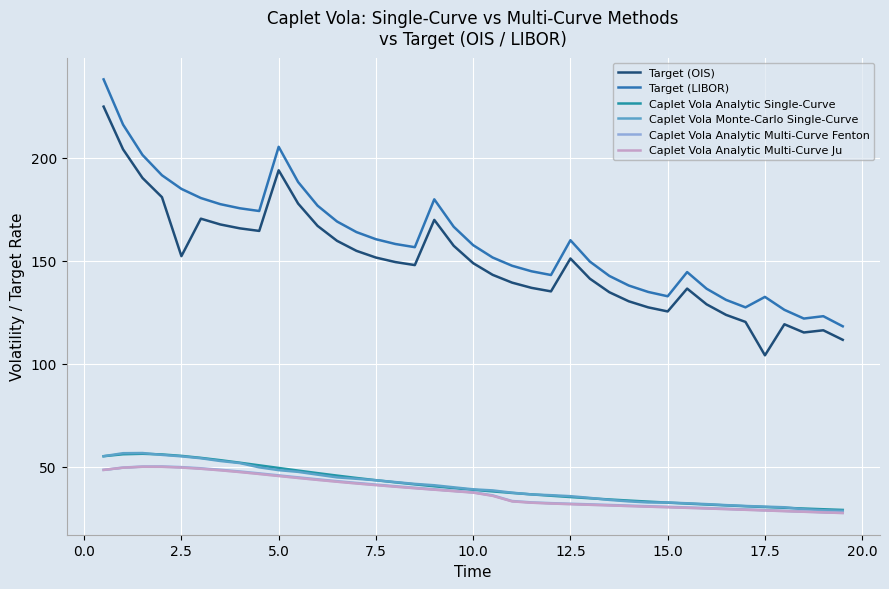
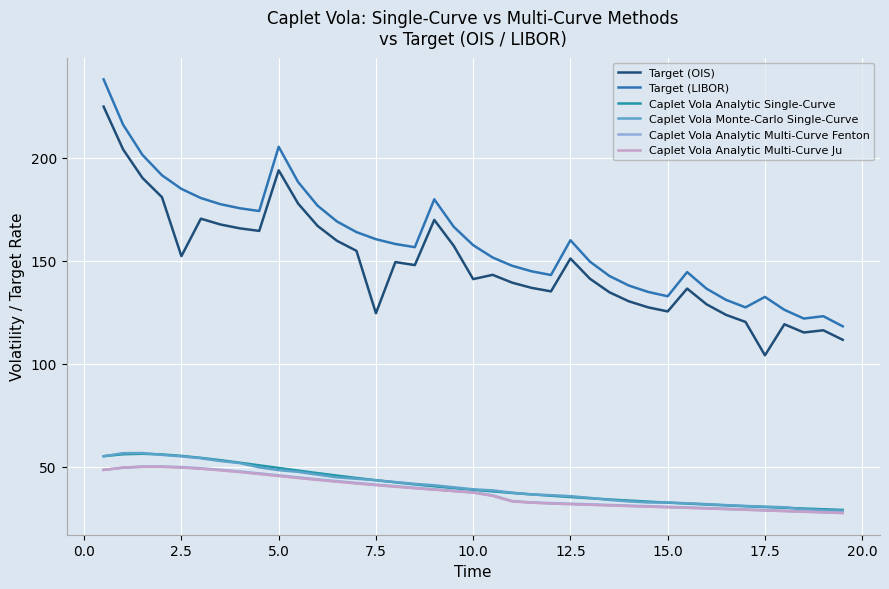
  {
    "Target (OIS)": {
      "2.5": 152,
      "5.0": 194,
-     "7.5": 152,
-     "10.0": 149,
+     "7.5": 124,
+     "10.0": 141,
      "12.5": 151,
      "15.0": 125,
      "17.5": 104
    }
  }
